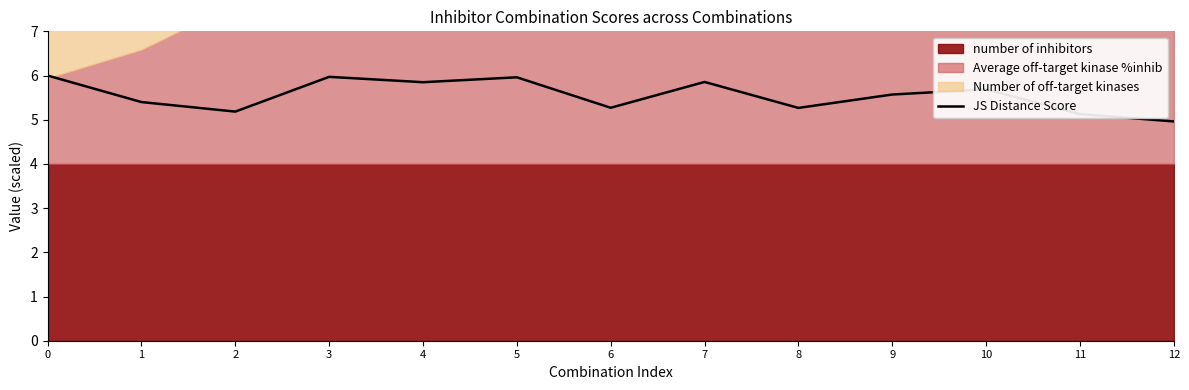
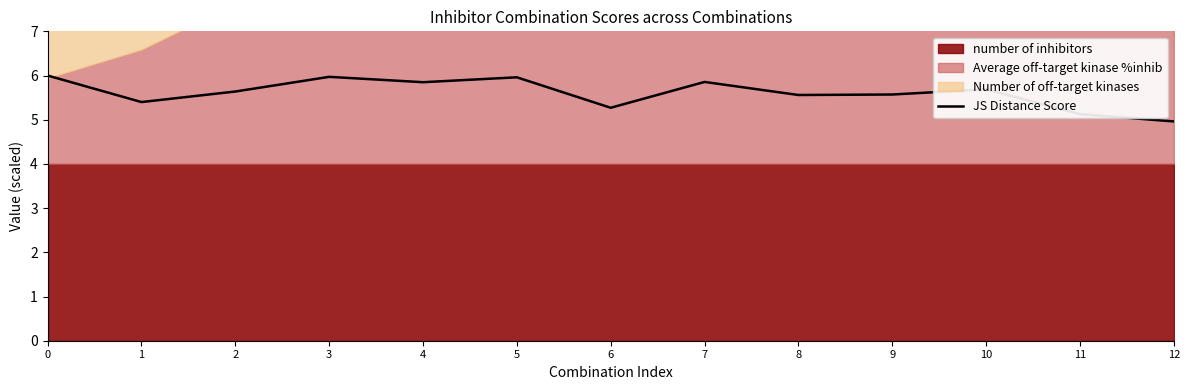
  {
    "JS Distance Score": {
      "0": 6.0,
      "1": 5.4,
-     "2": 5.2,
+     "2": 5.6,
      "3": 6.0,
      "4": 5.8,
      "5": 6.0,
      "6": 5.3,
      "7": 5.9,
-     "8": 5.3,
+     "8": 5.6,
      "9": 5.6,
      "12": 5.0
    },
    "number of inhibitors": {
      "0": 4.0,
      "1": 4.0,
      "2": 4.0,
      "3": 4.0,
      "4": 4.0,
      "5": 4.0,
      "6": 4.0,
      "7": 4.0,
      "8": 4.0,
      "9": 4.0,
      "10": 4.0,
      "11": 4.0,
      "12": 4.0
    },
    "Average off-target kinase %inhib": {
      "0": 1.9,
      "1": 2.6
    }
  }
